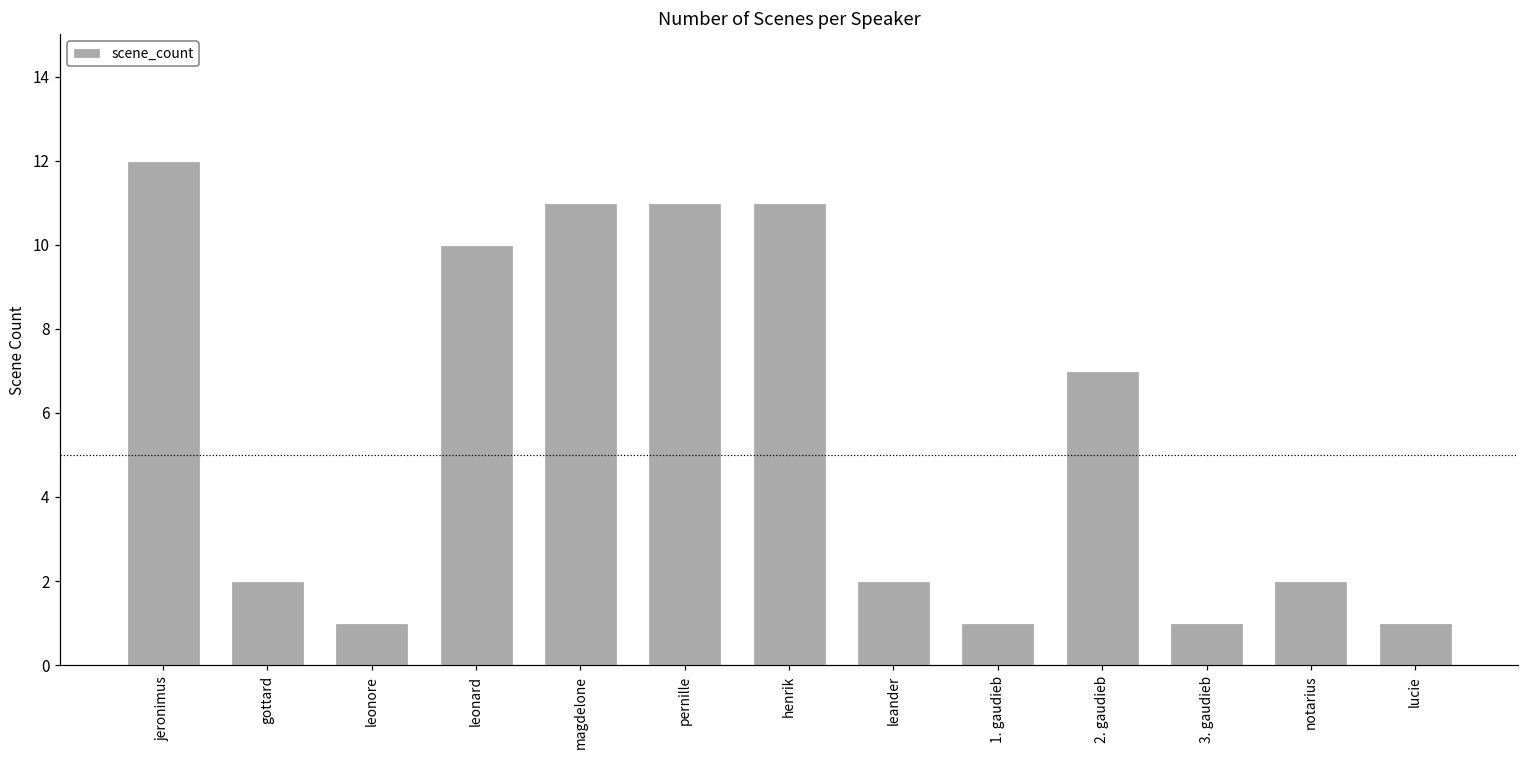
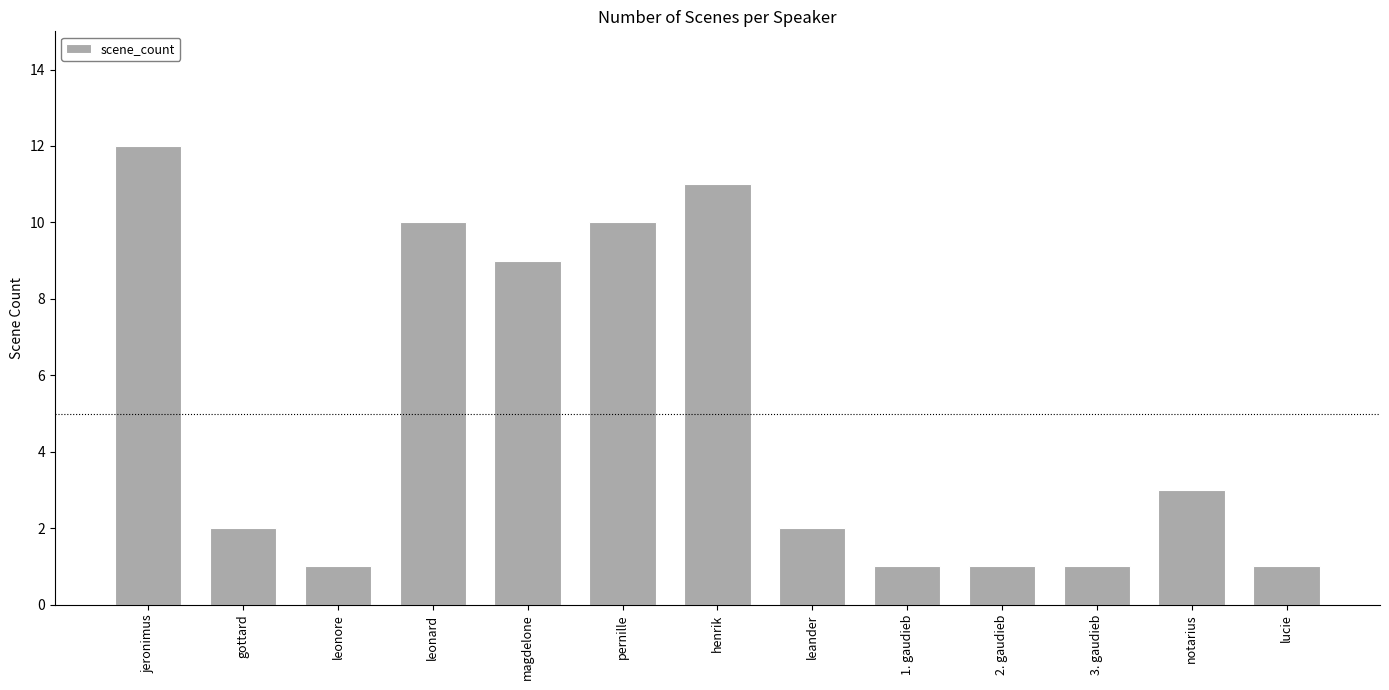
  {
    "jeronimus": 12,
    "gottard": 2,
    "leonore": 1,
    "leonard": 10,
-   "magdelone": 11,
-   "pernille": 11,
+   "magdelone": 9,
+   "pernille": 10,
    "henrik": 11,
    "leander": 2,
    "1. gaudieb": 1,
-   "2. gaudieb": 7,
+   "2. gaudieb": 1,
    "3. gaudieb": 1,
-   "notarius": 2,
+   "notarius": 3,
    "lucie": 1
  }
